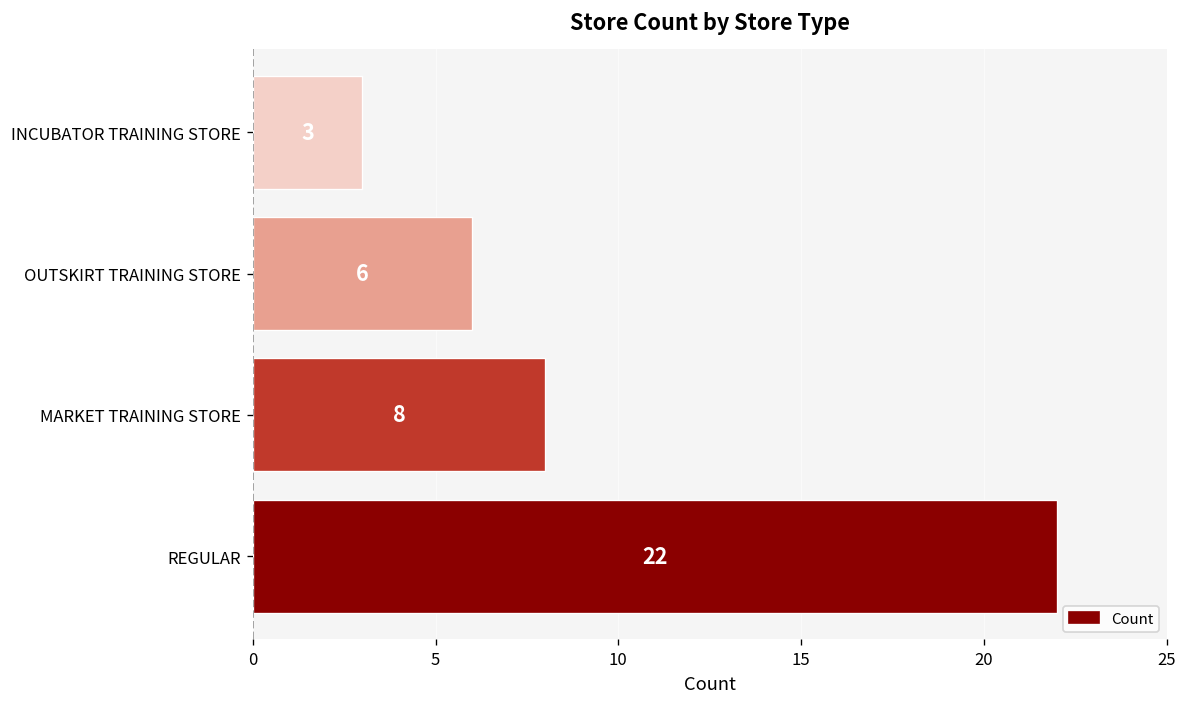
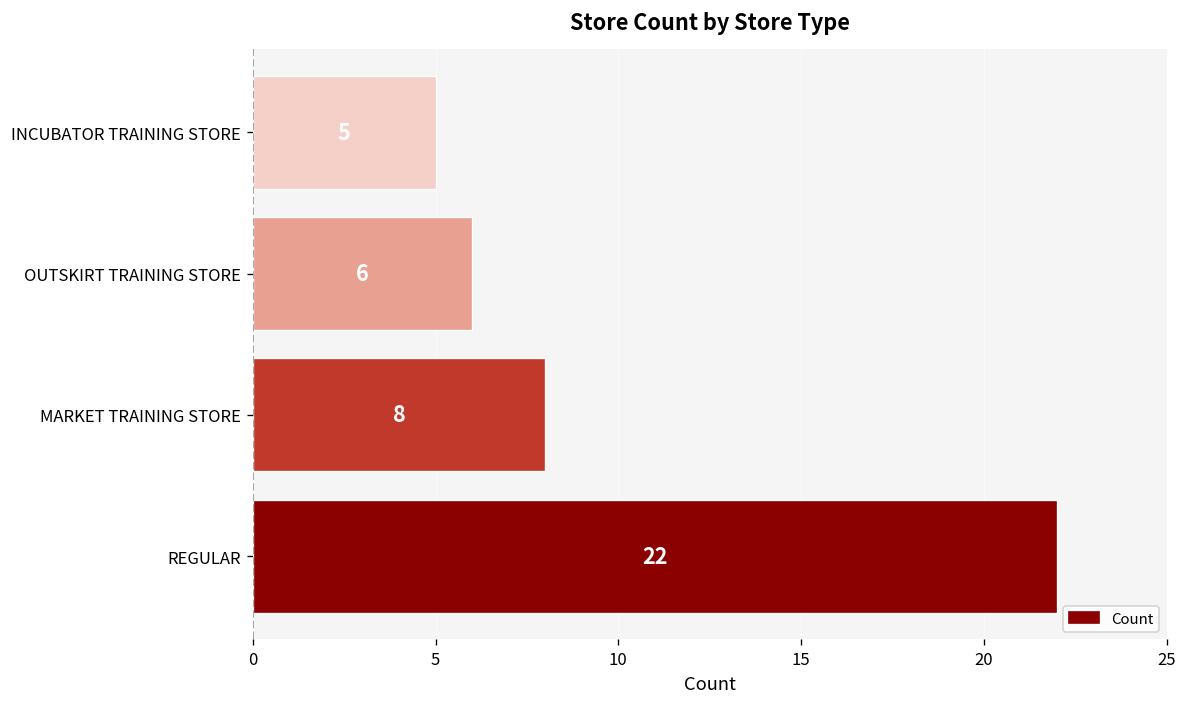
  {
-   "INCUBATOR TRAINING STORE": 3,
+   "INCUBATOR TRAINING STORE": 5,
    "OUTSKIRT TRAINING STORE": 6,
    "MARKET TRAINING STORE": 8,
    "REGULAR": 22
  }
